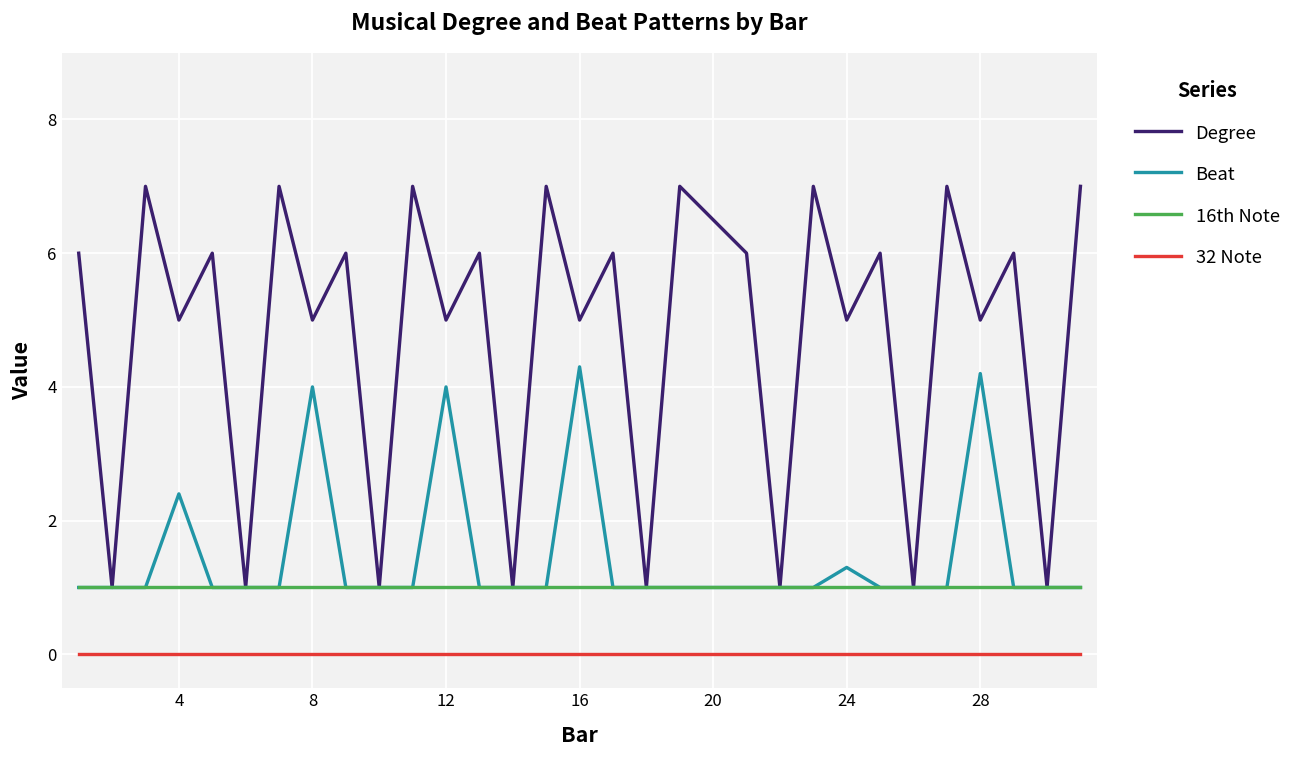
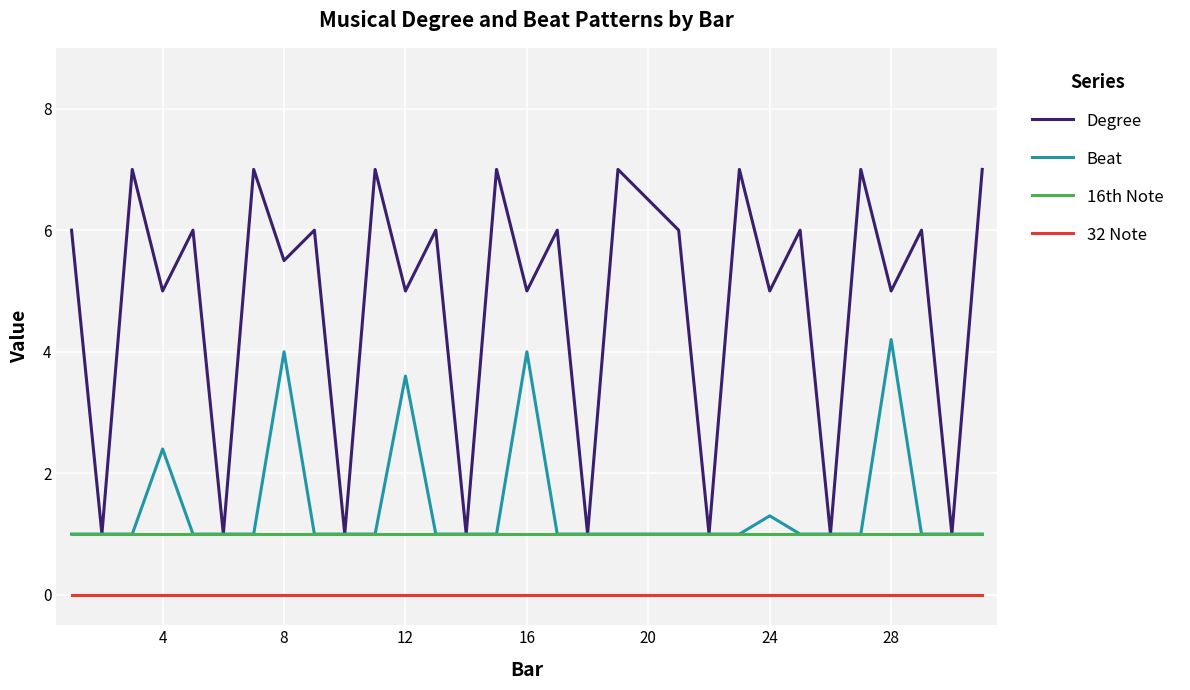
  {
    "Degree": {
      "4": 5.0,
-     "8": 5.0,
+     "8": 5.5,
      "12": 5.0,
      "16": 5.0,
      "24": 5.0,
      "28": 5.0
    },
    "Beat": {
      "4": 2.4,
      "8": 4.0,
-     "12": 4.0,
-     "16": 4.3,
+     "12": 3.6,
+     "16": 4.0,
      "24": 1.3,
      "28": 4.2
    },
    "16th Note": {
      "4": 1.0,
      "8": 1.0,
      "12": 1.0,
      "16": 1.0,
      "24": 1.0,
      "28": 1.0
    },
    "32 Note": {
      "4": 0.0,
      "8": 0.0,
      "12": 0.0,
      "16": 0.0,
      "24": 0.0,
      "28": 0.0
    }
  }
